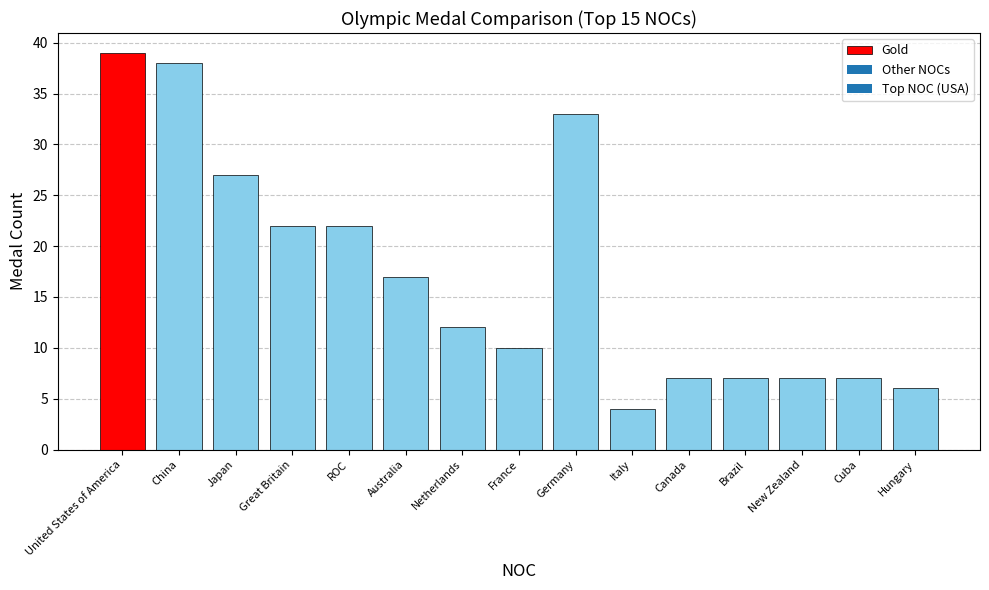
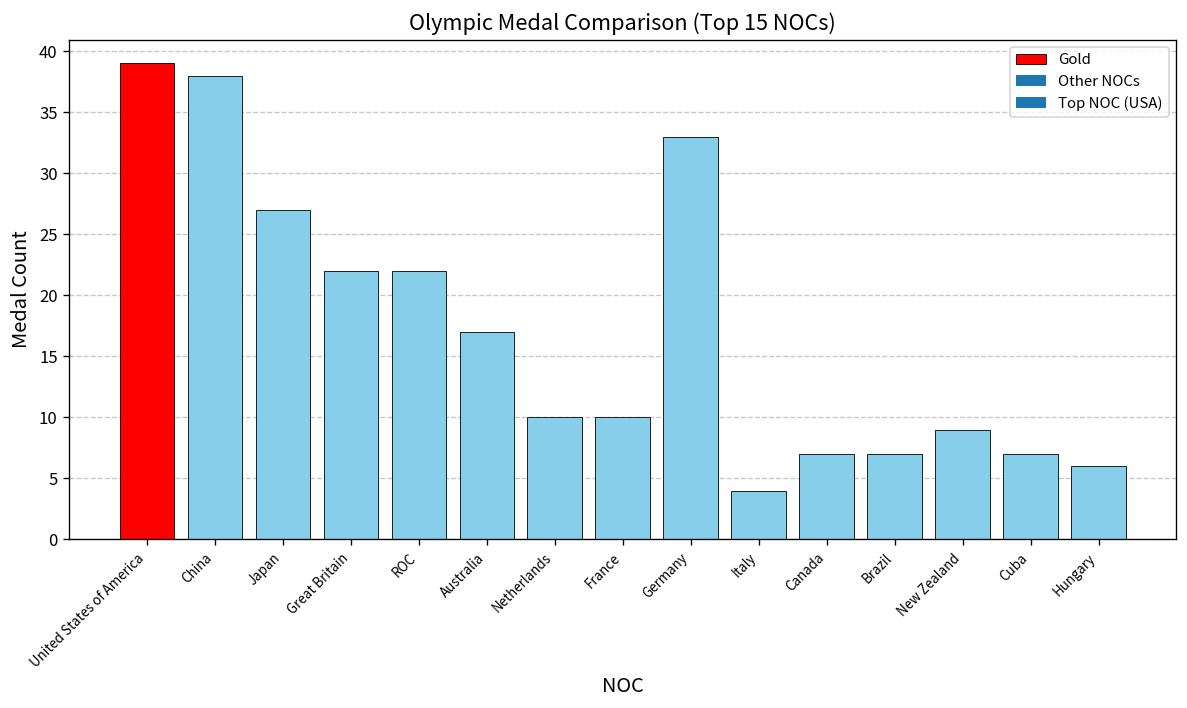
  {
    "United States of America": 39,
    "China": 38,
    "Japan": 27,
    "Great Britain": 22,
    "ROC": 22,
    "Australia": 17,
-   "Netherlands": 12,
+   "Netherlands": 10,
    "France": 10,
    "Germany": 33,
    "Italy": 4,
    "Canada": 7,
    "Brazil": 7,
-   "New Zealand": 7,
+   "New Zealand": 9,
    "Cuba": 7,
    "Hungary": 6
  }
